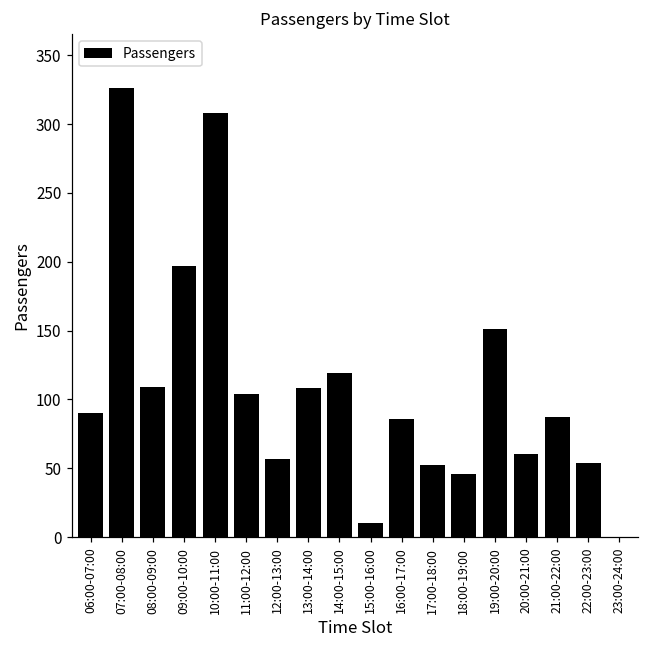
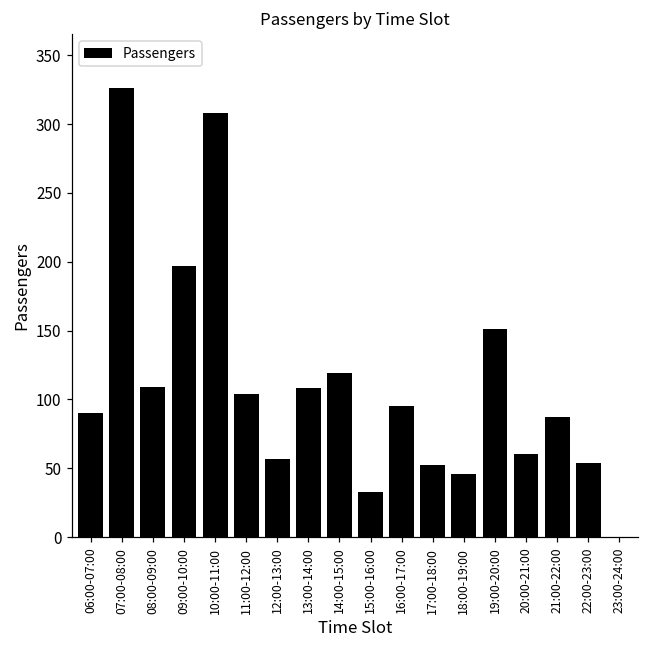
  {
    "06:00-07:00": 90,
    "07:00-08:00": 326,
    "08:00-09:00": 109,
    "09:00-10:00": 197,
    "10:00-11:00": 308,
    "11:00-12:00": 104,
    "12:00-13:00": 57,
    "13:00-14:00": 108,
    "14:00-15:00": 119,
-   "15:00-16:00": 10,
-   "16:00-17:00": 86,
+   "15:00-16:00": 33,
+   "16:00-17:00": 95,
    "17:00-18:00": 52,
    "18:00-19:00": 46,
    "19:00-20:00": 151,
    "20:00-21:00": 60,
    "21:00-22:00": 87,
    "22:00-23:00": 54,
    "23:00-24:00": 0
  }
